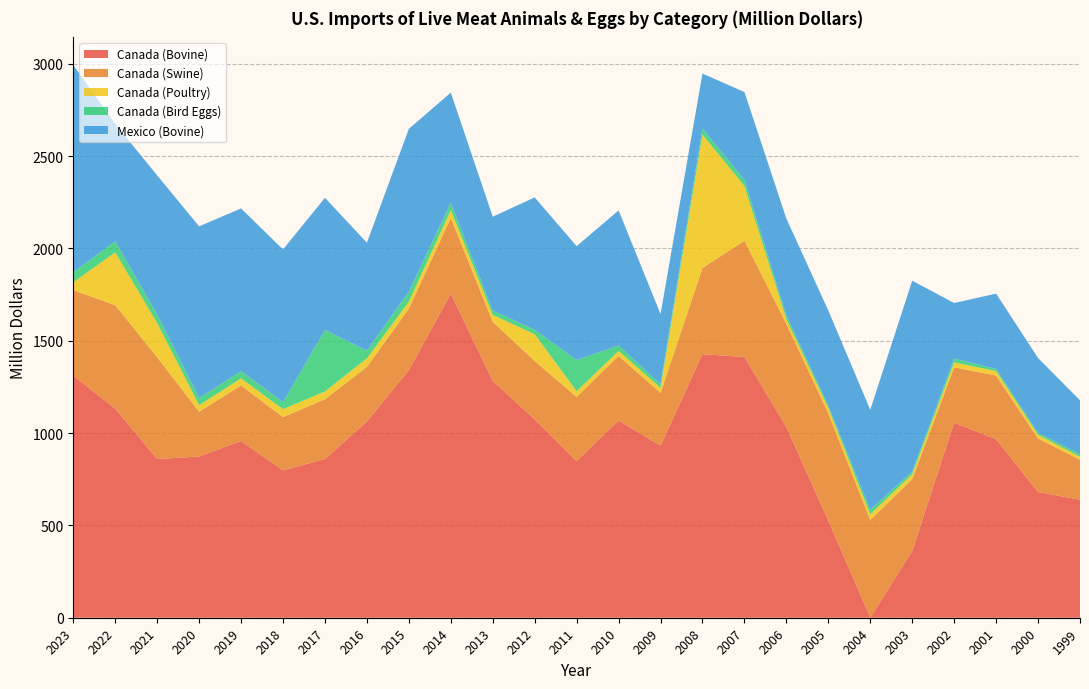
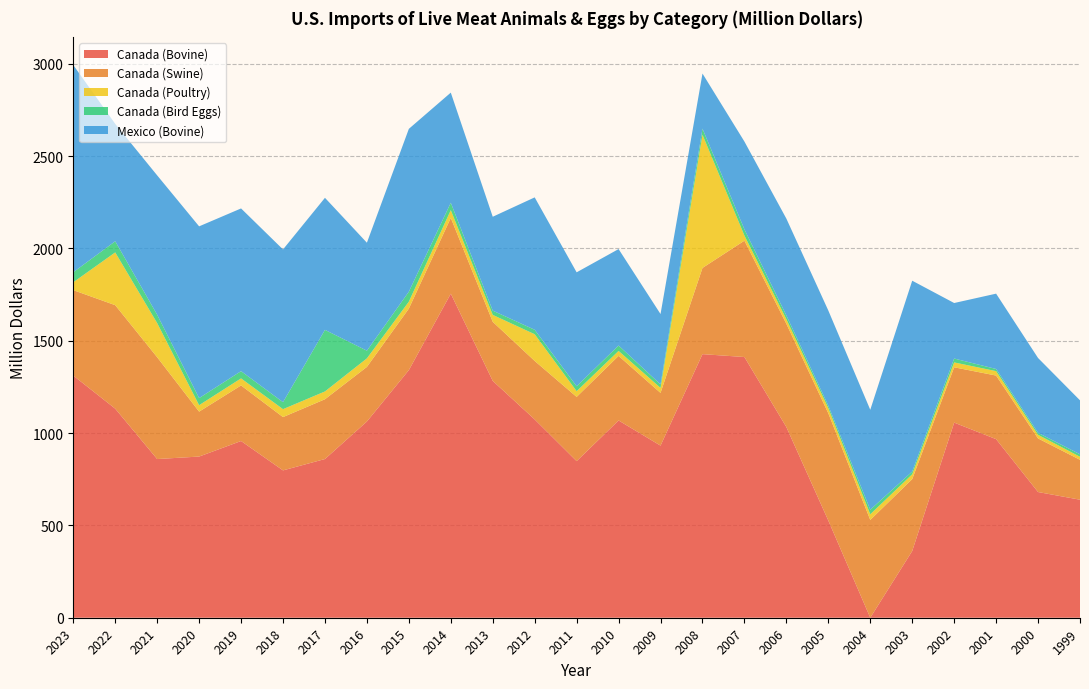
  {
    "Canada (Poultry)": {
      "2023": 40,
      "2022": 290,
      "2021": 180,
      "2020": 40,
      "2019": 40,
      "2018": 40,
      "2017": 40,
      "2016": 50,
      "2015": 40,
      "2014": 40,
      "2013": 40,
      "2012": 140,
      "2011": 30,
      "2010": 30,
      "2009": 30,
      "2008": 720,
-     "2007": 300,
+     "2007": 30,
      "2006": 20,
      "2004": 30,
      "2003": 30,
      "2002": 30
    },
    "Canada (Bird Eggs)": {
      "2023": 50,
      "2022": 60,
      "2021": 50,
      "2020": 40,
      "2019": 40,
      "2018": 40,
      "2017": 330,
      "2016": 40,
      "2015": 50,
      "2014": 40,
      "2013": 20,
      "2012": 20,
-     "2011": 170,
+     "2011": 30,
      "2010": 30,
      "2009": 20,
      "2008": 30,
      "2007": 30,
      "2006": 20,
      "2004": 20,
      "2003": 10,
      "2002": 20
    },
    "Mexico (Bovine)": {
      "2023": 1120,
      "2021": 750,
      "2020": 930,
      "2019": 880,
      "2018": 830,
      "2017": 720,
      "2016": 580,
      "2015": 880,
      "2014": 600,
      "2013": 510,
      "2012": 720,
      "2011": 620,
-     "2010": 730,
+     "2010": 520,
      "2009": 380,
      "2008": 300,
      "2007": 480,
      "2006": 520,
      "2005": 520,
      "2004": 540,
      "2003": 1030,
      "2002": 300,
      "2001": 410,
      "2000": 410,
      "1999": 290
    }
  }
